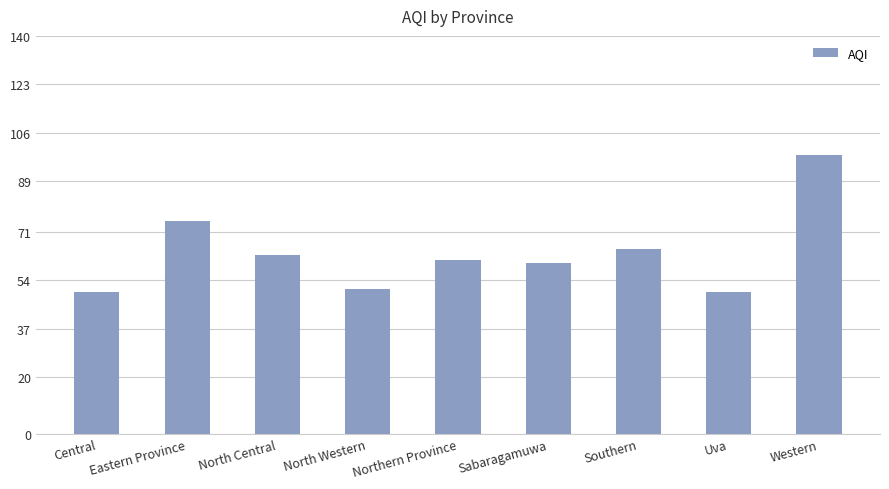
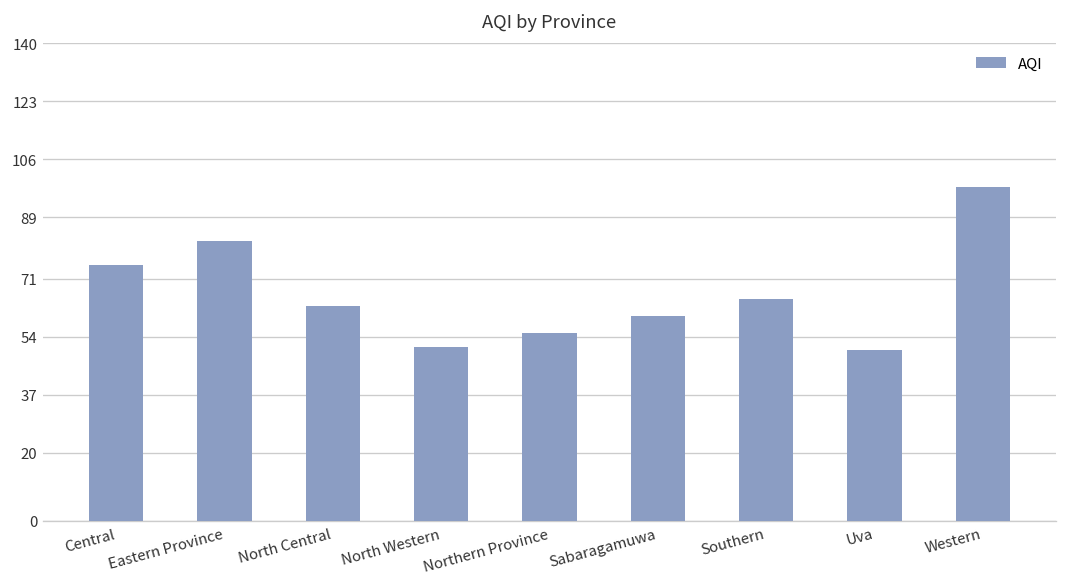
  {
-   "Central": 50,
-   "Eastern Province": 75,
+   "Central": 75,
+   "Eastern Province": 82,
    "North Central": 63,
    "North Western": 51,
-   "Northern Province": 61,
+   "Northern Province": 55,
    "Sabaragamuwa": 60,
    "Southern": 65,
    "Uva": 50,
    "Western": 98
  }
